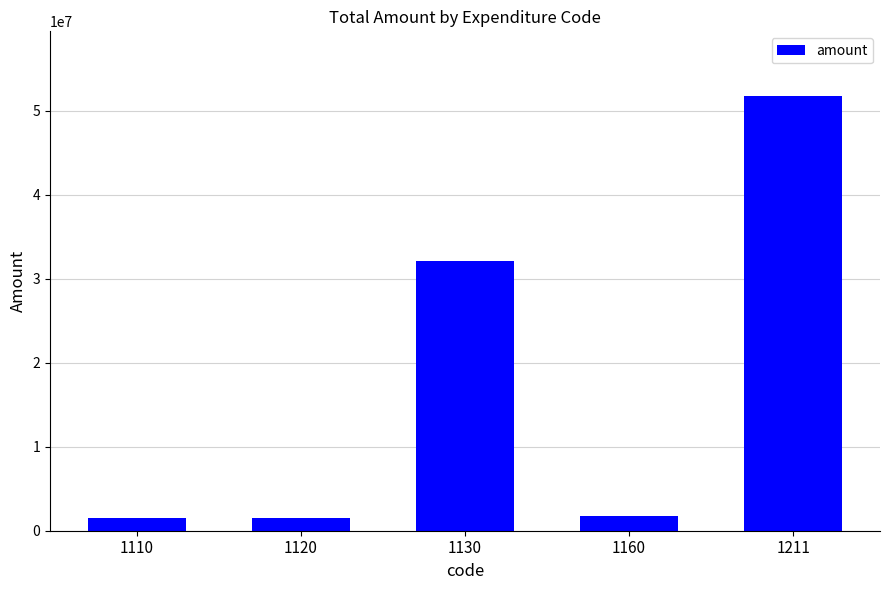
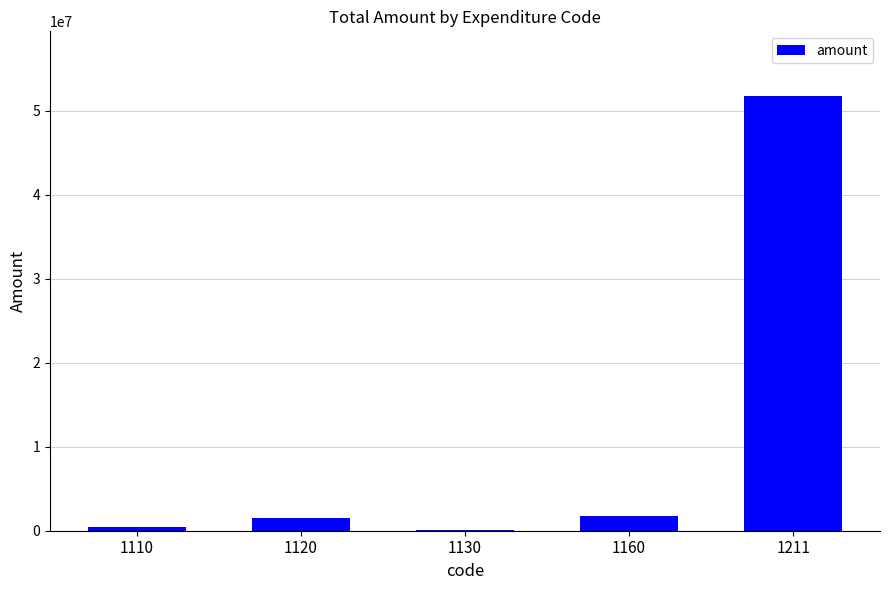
  {
-   "1110": 2000000,
+   "1110": 0,
    "1120": 1000000,
-   "1130": 32000000,
+   "1130": 0,
    "1160": 2000000,
    "1211": 52000000
  }
